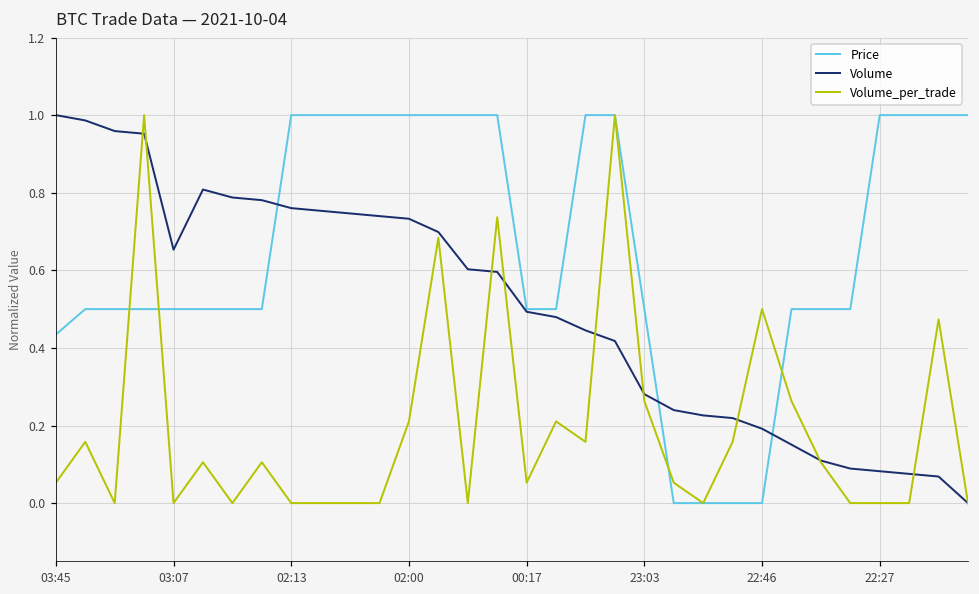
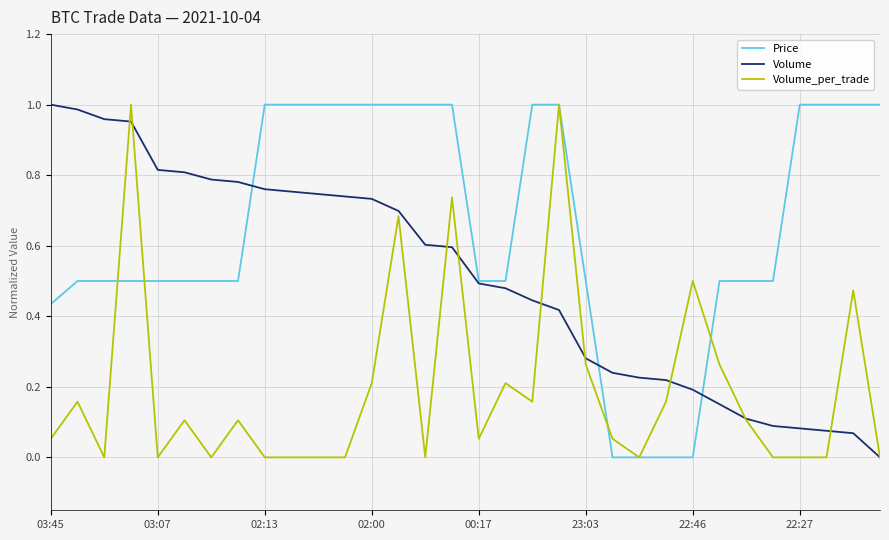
  {
    "Price": {
      "03:45": 0.43,
      "03:07": 0.50,
      "02:13": 1.00,
      "23:03": 0.50,
      "22:46": 0.00
    },
    "Volume": {
      "03:45": 1.00,
-     "03:07": 0.65,
+     "03:07": 0.82,
      "02:13": 0.76,
      "23:03": 0.28,
      "22:46": 0.19
    },
    "Volume_per_trade": {
      "03:45": 0.05,
      "03:07": 0.00,
      "02:13": 0.00,
      "00:17": 0.05,
      "23:03": 0.26,
      "22:46": 0.50
    }
  }
